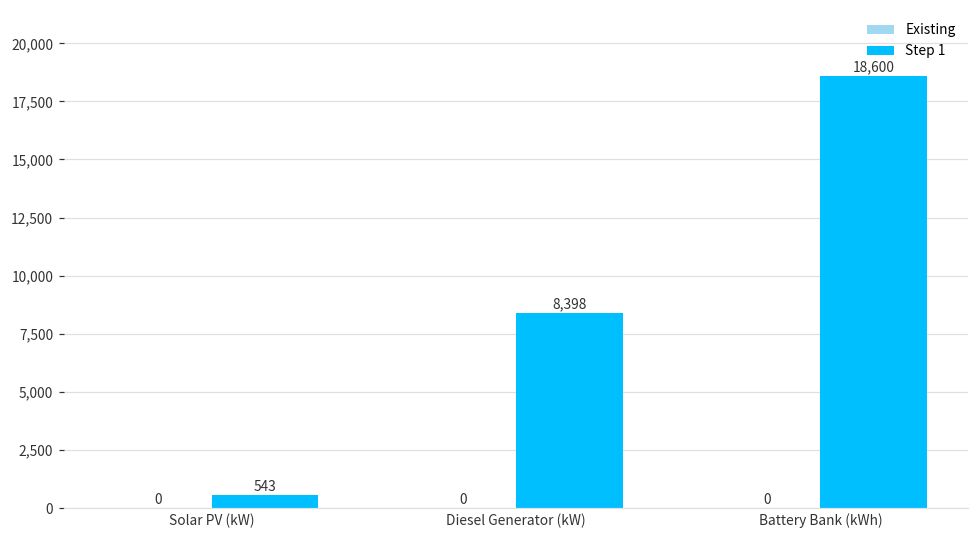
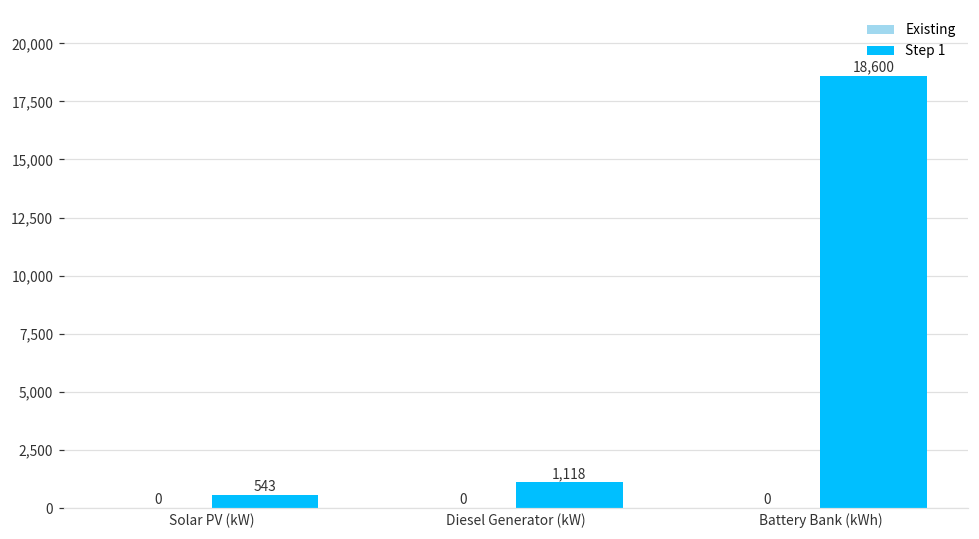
  {
    "Existing": {
      "Solar PV (kW)": "0",
      "Diesel Generator (kW)": "0",
      "Battery Bank (kWh)": "0"
    },
    "Step 1": {
      "Solar PV (kW)": "543",
-     "Diesel Generator (kW)": "8,398",
+     "Diesel Generator (kW)": "1,118",
      "Battery Bank (kWh)": "18,600"
    }
  }
